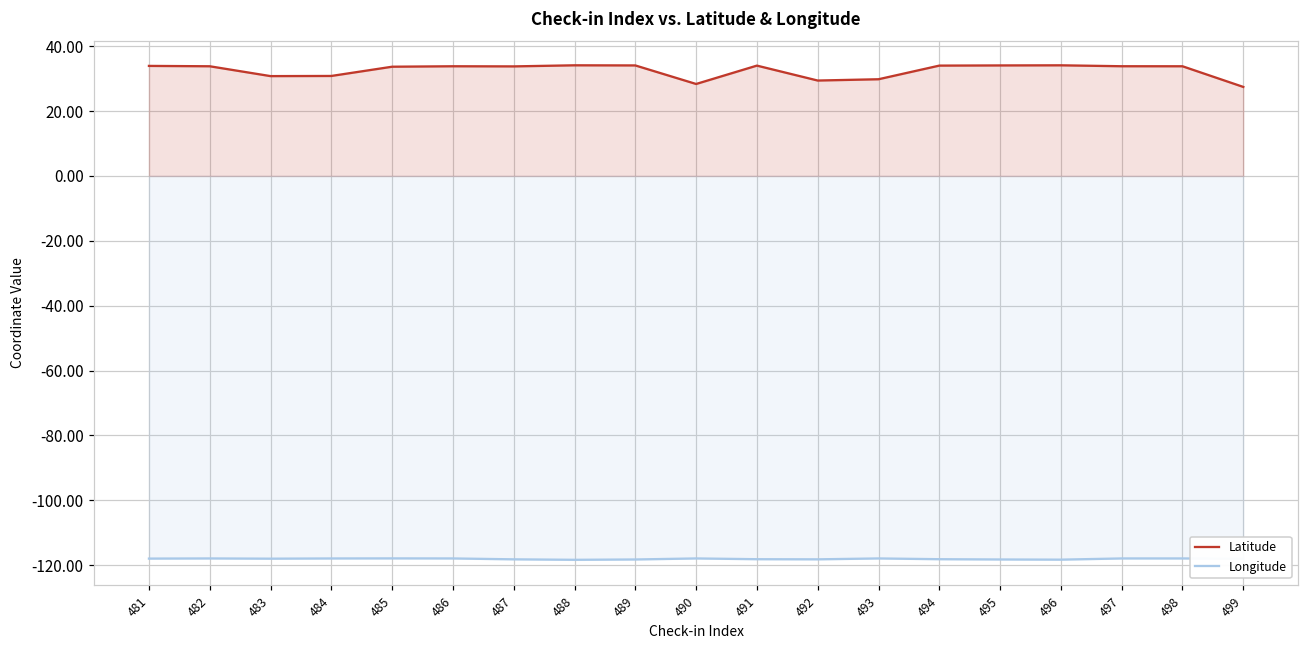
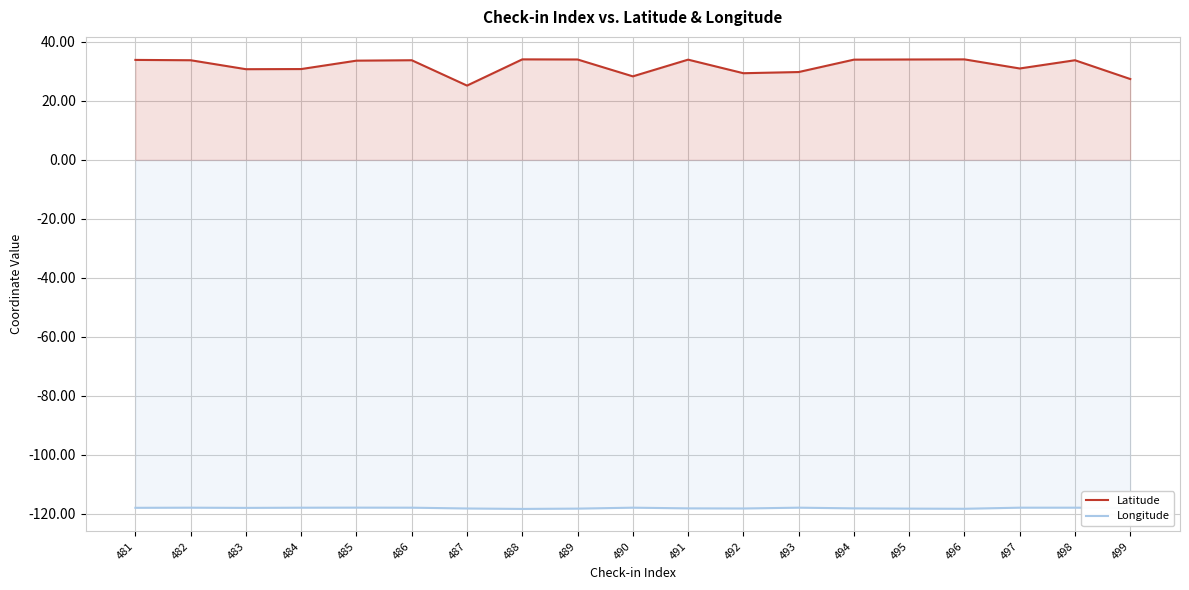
  {
    "Latitude": {
      "481": 34,
      "482": 34,
      "483": 31,
      "484": 31,
      "485": 34,
      "486": 34,
-     "487": 34,
+     "487": 25,
      "488": 34,
      "489": 34,
      "490": 28,
      "491": 34,
      "492": 29,
      "493": 30,
      "494": 34,
      "495": 34,
      "496": 34,
-     "497": 34,
+     "497": 31,
      "498": 34,
      "499": 27
    }
  }
